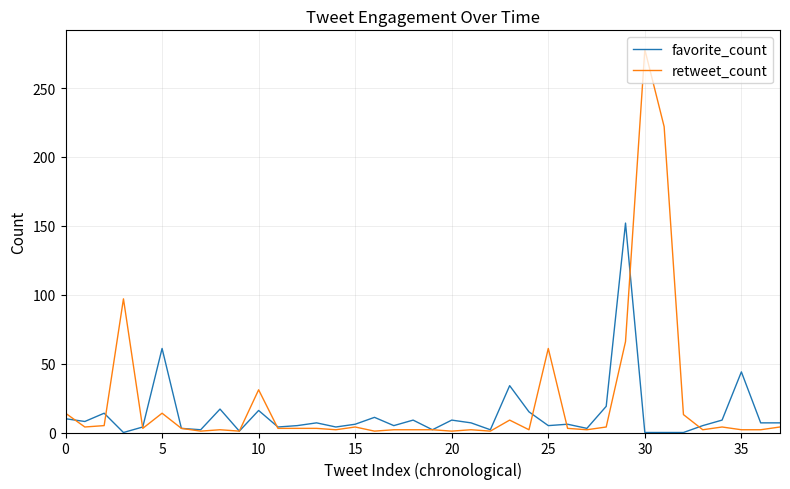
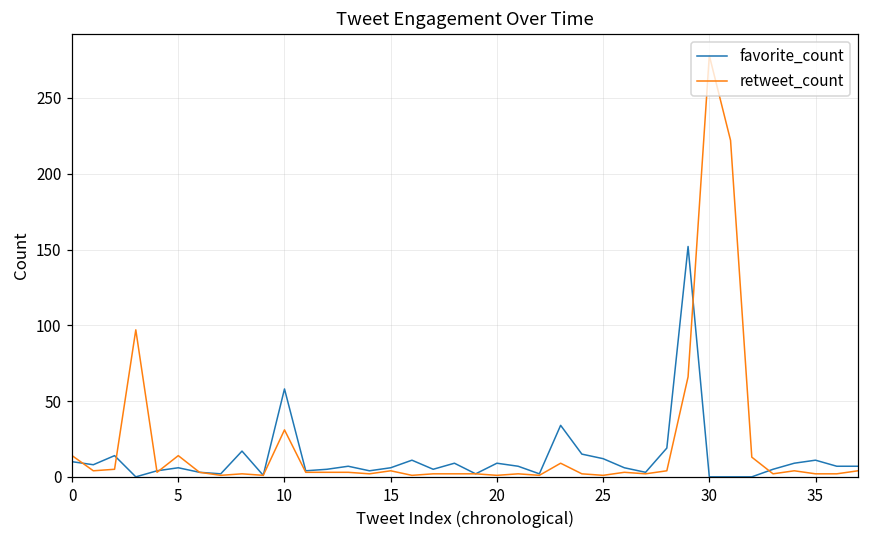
  {
    "favorite_count": {
      "0": 10,
-     "5": 61,
-     "10": 16,
+     "5": 6,
+     "10": 58,
      "15": 6,
      "20": 9,
-     "25": 5,
+     "25": 12,
      "30": 0,
-     "35": 44
+     "35": 11
    },
    "retweet_count": {
      "0": 14,
      "5": 14,
      "10": 31,
      "15": 4,
      "20": 1,
-     "25": 61,
+     "25": 1,
      "35": 2
    }
  }
